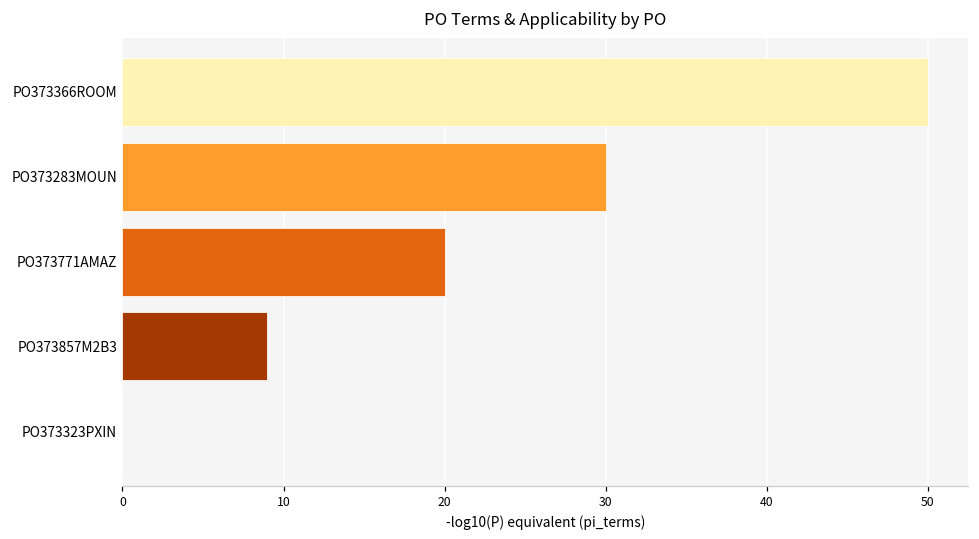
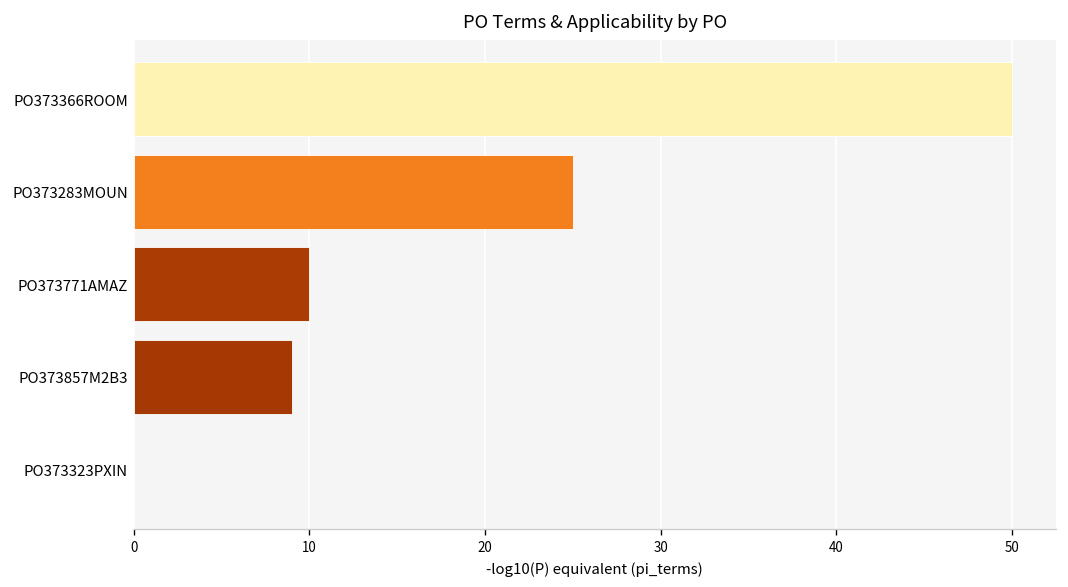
  {
    "PO373366ROOM": 50,
-   "PO373283MOUN": 30,
-   "PO373771AMAZ": 20,
+   "PO373283MOUN": 25,
+   "PO373771AMAZ": 10,
    "PO373857M2B3": 9,
    "PO373323PXIN": 0
  }
